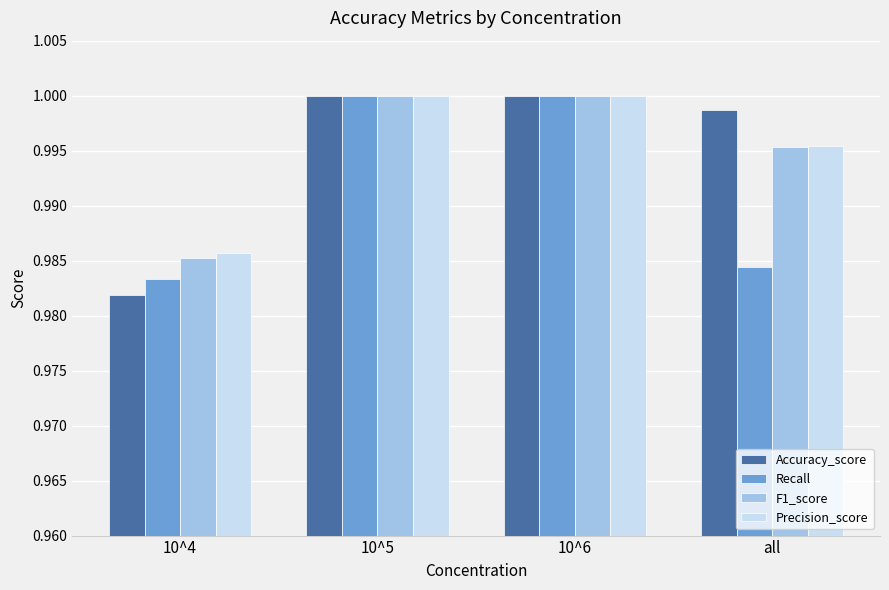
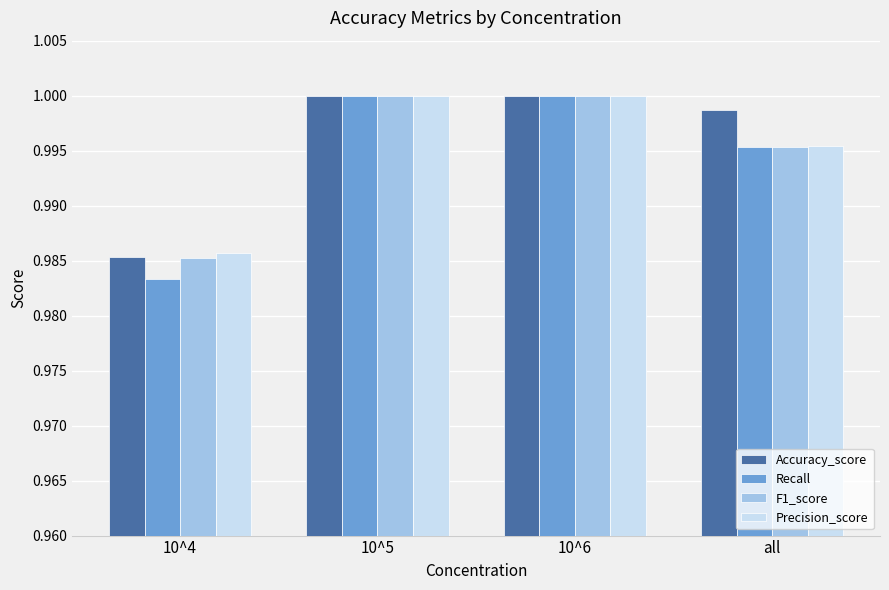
  {
    "Accuracy_score": {
-     "10^4": 0.9819,
+     "10^4": 0.9853,
      "10^5": 1.0000,
      "10^6": 1.0000,
      "all": 0.9987
    },
    "Recall": {
      "10^4": 0.9833,
      "10^5": 1.0000,
      "10^6": 1.0000,
-     "all": 0.9844
+     "all": 0.9954
    }
  }
